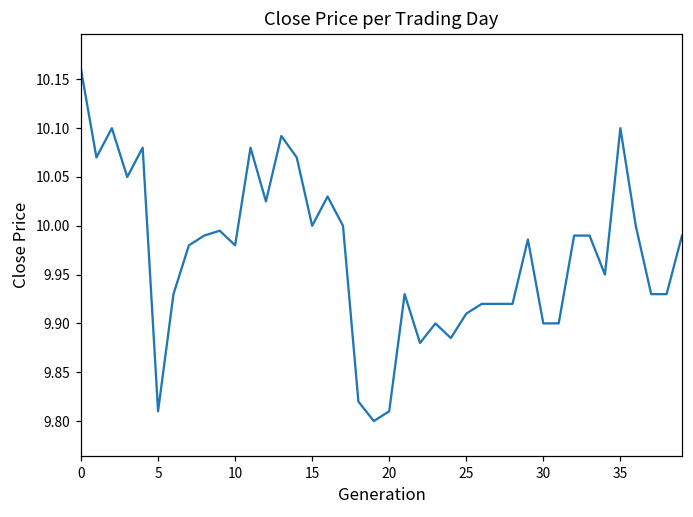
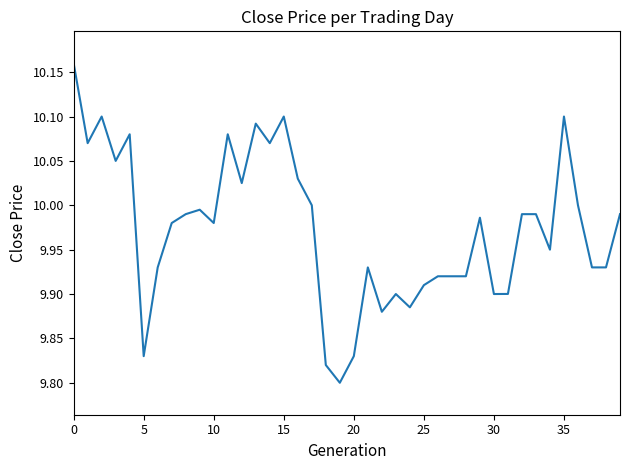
  {
    "0": 10.16,
-   "5": 9.81,
+   "5": 9.83,
    "10": 9.98,
-   "15": 10.0,
-   "20": 9.81,
+   "15": 10.1,
+   "20": 9.83,
    "25": 9.91,
    "30": 9.90,
    "35": 10.10
  }
